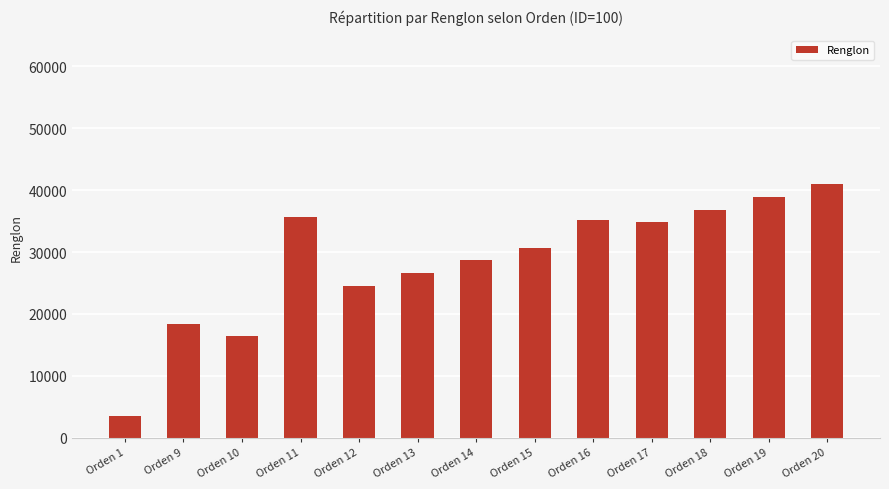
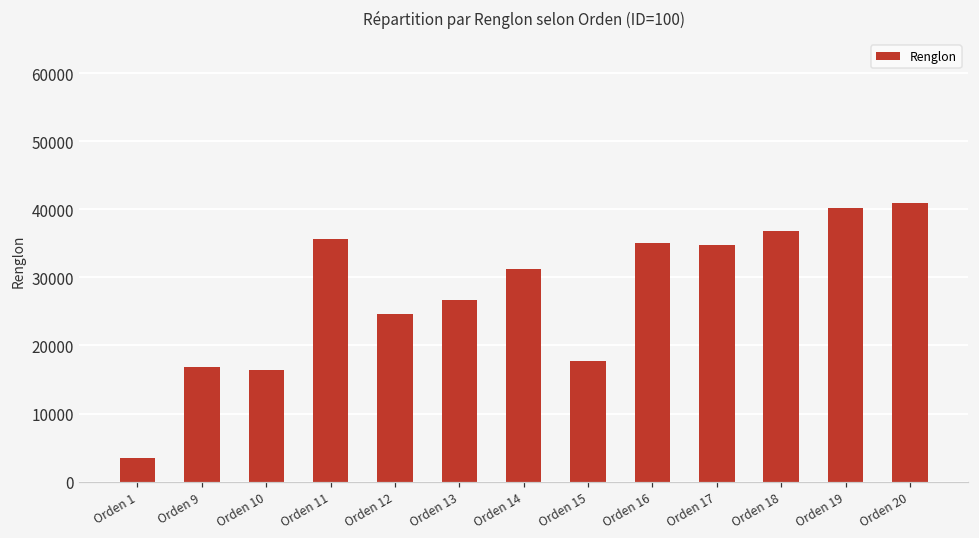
  {
    "Orden 1": 3000,
-   "Orden 9": 18000,
+   "Orden 9": 17000,
    "Orden 10": 16000,
    "Orden 11": 36000,
    "Orden 12": 25000,
    "Orden 13": 27000,
-   "Orden 14": 29000,
-   "Orden 15": 31000,
+   "Orden 14": 31000,
+   "Orden 15": 18000,
    "Orden 16": 35000,
    "Orden 17": 35000,
    "Orden 18": 37000,
-   "Orden 19": 39000,
+   "Orden 19": 40000,
    "Orden 20": 41000
  }
